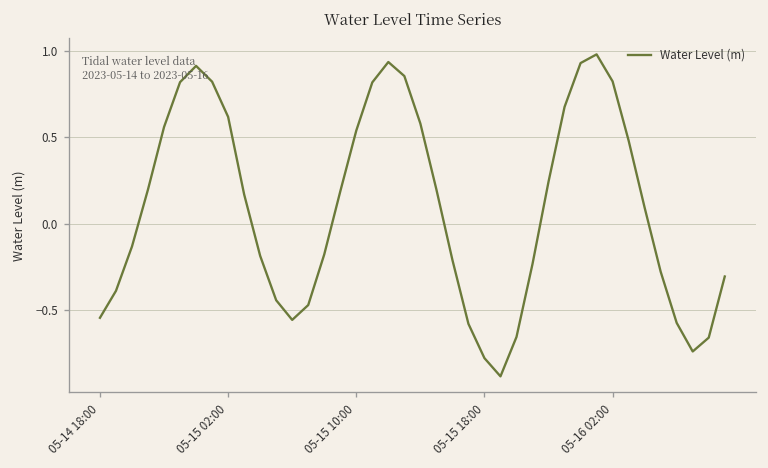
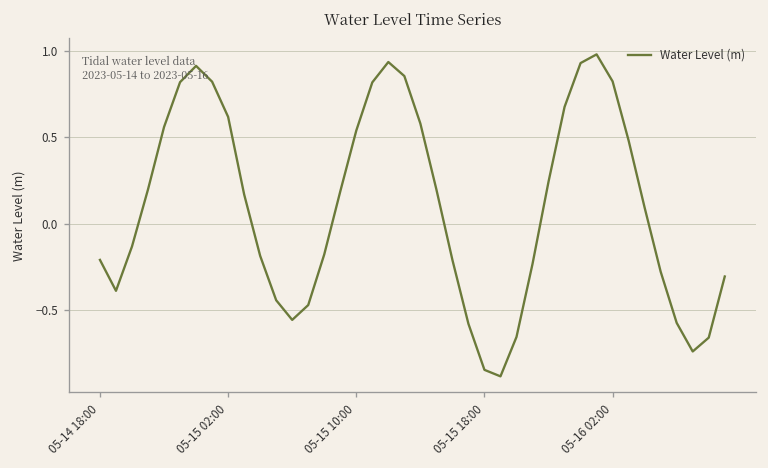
  {
-   "05-14 18:00": -0.54,
+   "05-14 18:00": -0.21,
    "05-15 02:00": 0.62,
    "05-15 10:00": 0.54,
-   "05-15 18:00": -0.78,
+   "05-15 18:00": -0.84,
    "05-16 02:00": 0.82
  }
